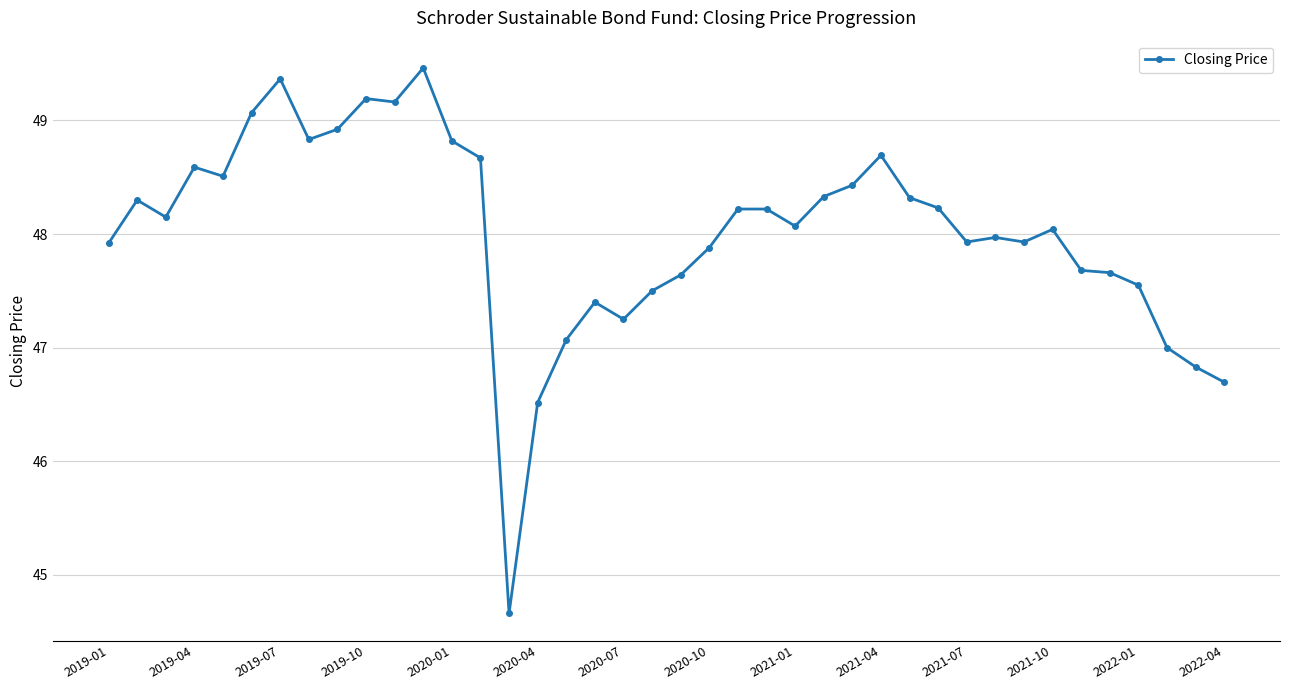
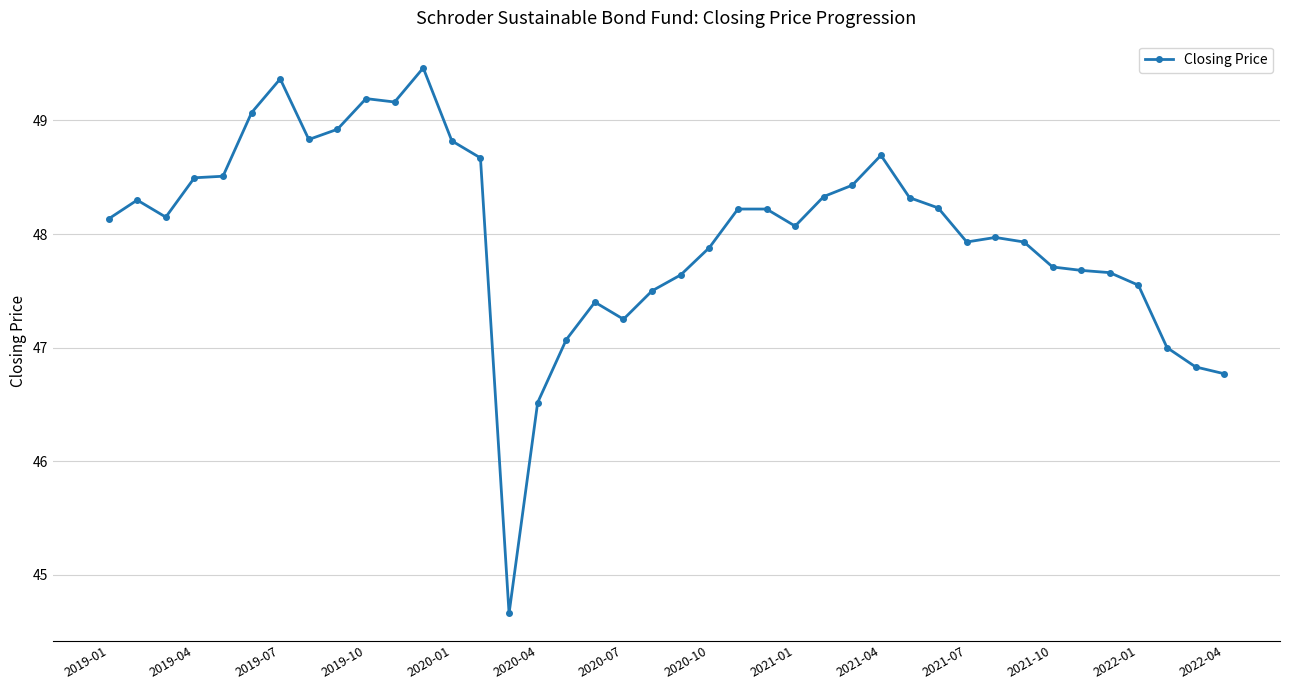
  {
-   "2019-01": 47.92,
-   "2019-04": 48.59,
+   "2019-01": 48.13,
+   "2019-04": 48.50,
    "2019-07": 49.37,
    "2019-10": 49.19,
    "2020-01": 48.82,
    "2020-04": 46.52,
    "2020-07": 47.25,
    "2020-10": 47.88,
    "2021-01": 48.07,
    "2021-04": 48.69,
    "2021-07": 47.93,
-   "2021-10": 48.04,
+   "2021-10": 47.71,
    "2022-01": 47.55,
-   "2022-04": 46.70
+   "2022-04": 46.77
  }
